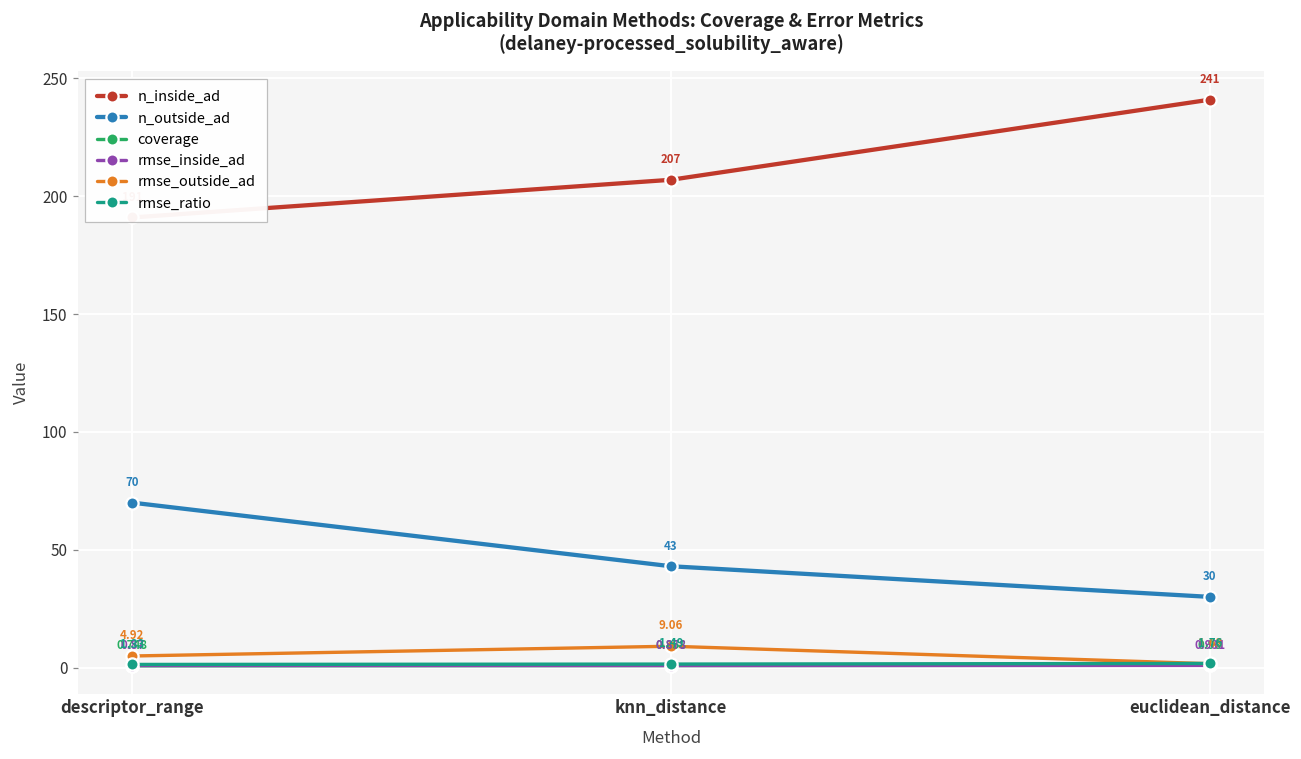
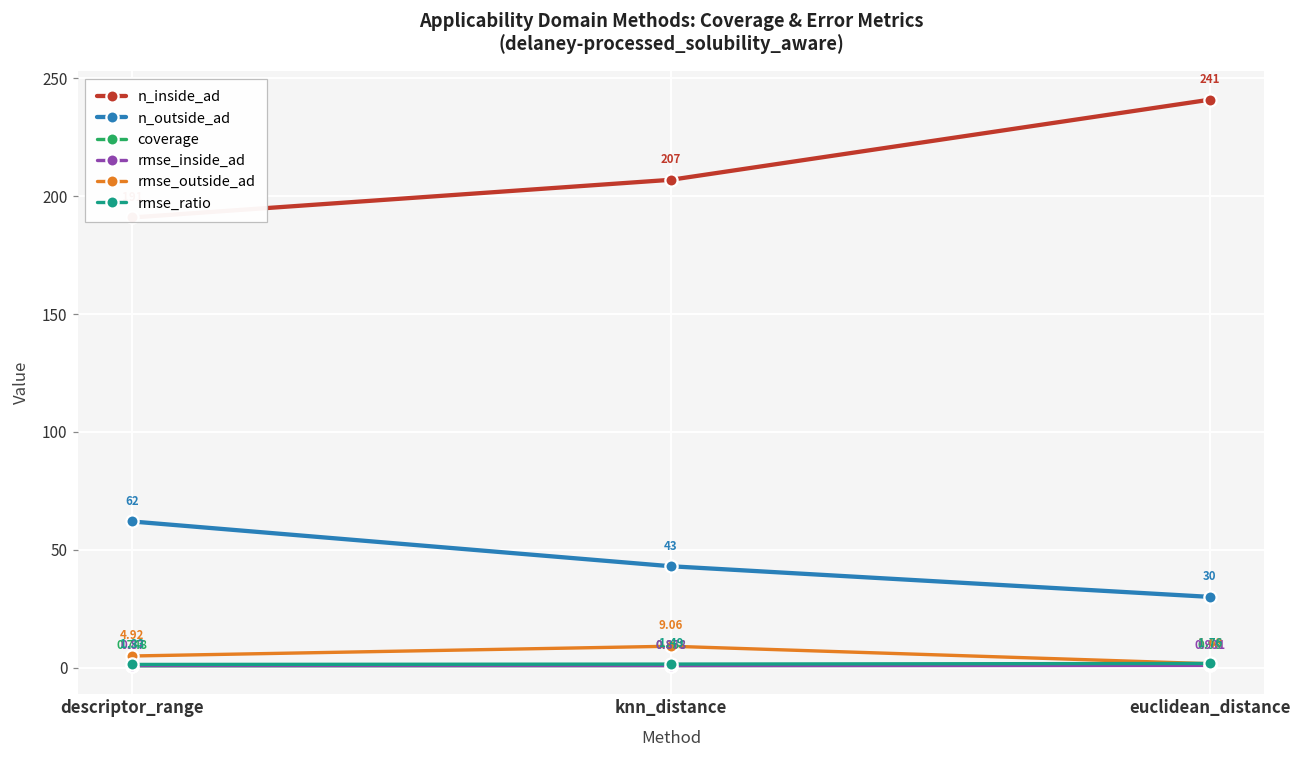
  {
    "n_inside_ad": {
      "knn_distance": 207,
      "euclidean_distance": 241
    },
    "n_outside_ad": {
-     "descriptor_range": 70,
+     "descriptor_range": 62,
      "knn_distance": 43,
      "euclidean_distance": 30
    },
    "rmse_outside_ad": {
      "knn_distance": 9.06
    }
  }
